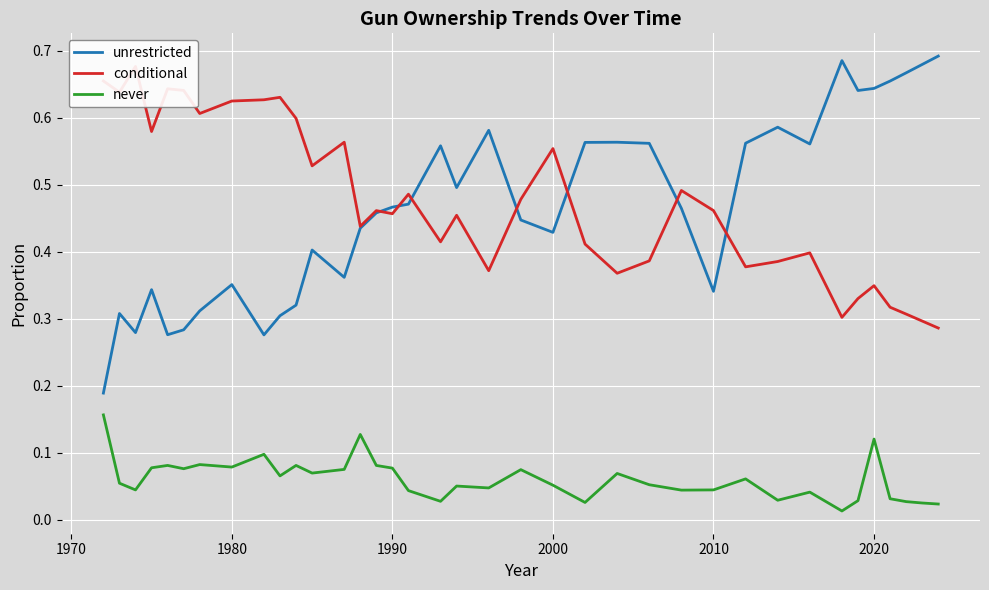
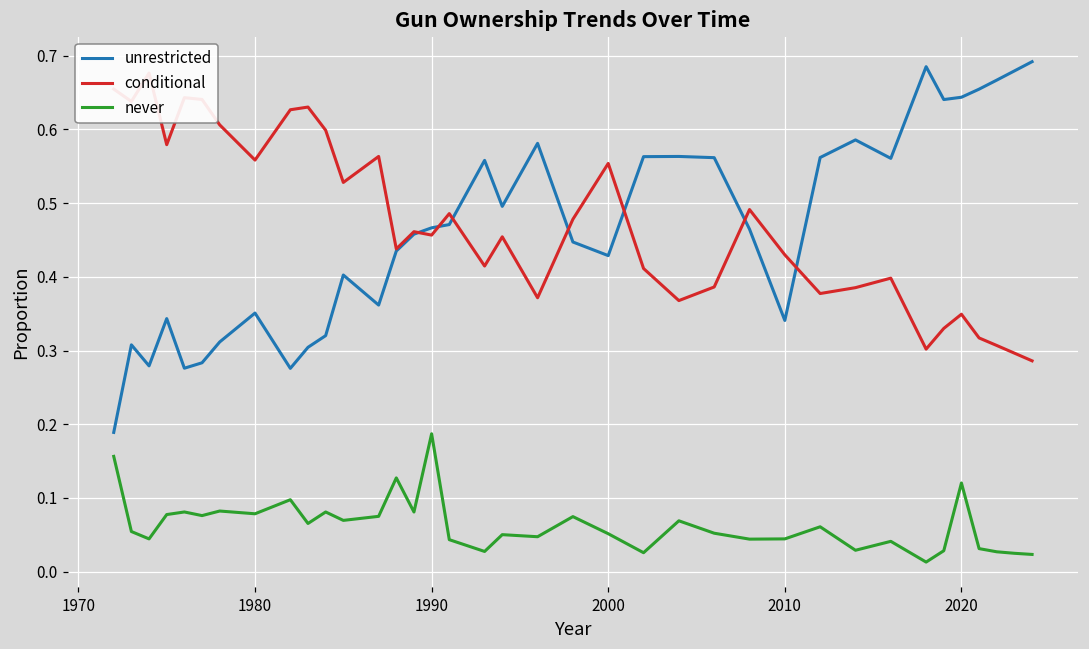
  {
    "unrestricted": {
      "1980": 0.35,
      "1990": 0.47,
      "2000": 0.43,
      "2010": 0.34,
      "2020": 0.64
    },
    "conditional": {
-     "1980": 0.62,
+     "1980": 0.56,
      "1990": 0.46,
      "2000": 0.55,
-     "2010": 0.46,
+     "2010": 0.43,
      "2020": 0.35
    },
    "never": {
      "1980": 0.08,
-     "1990": 0.08,
+     "1990": 0.19,
      "2000": 0.05,
      "2010": 0.04,
      "2020": 0.12
    }
  }
